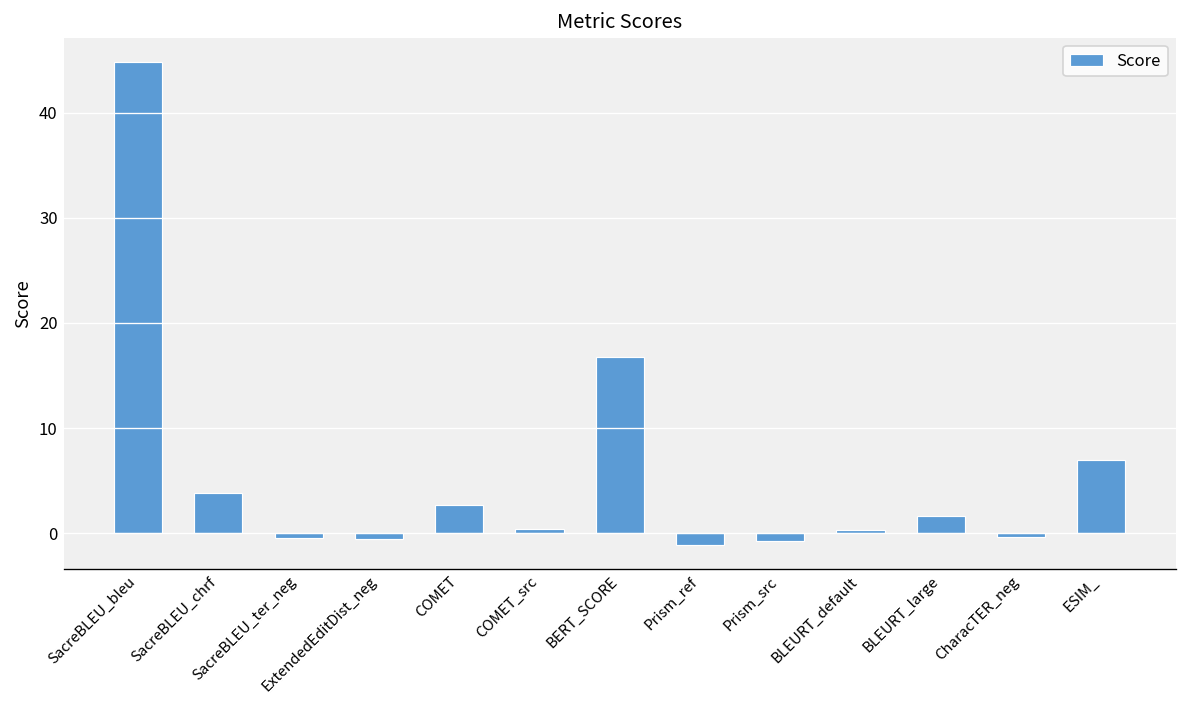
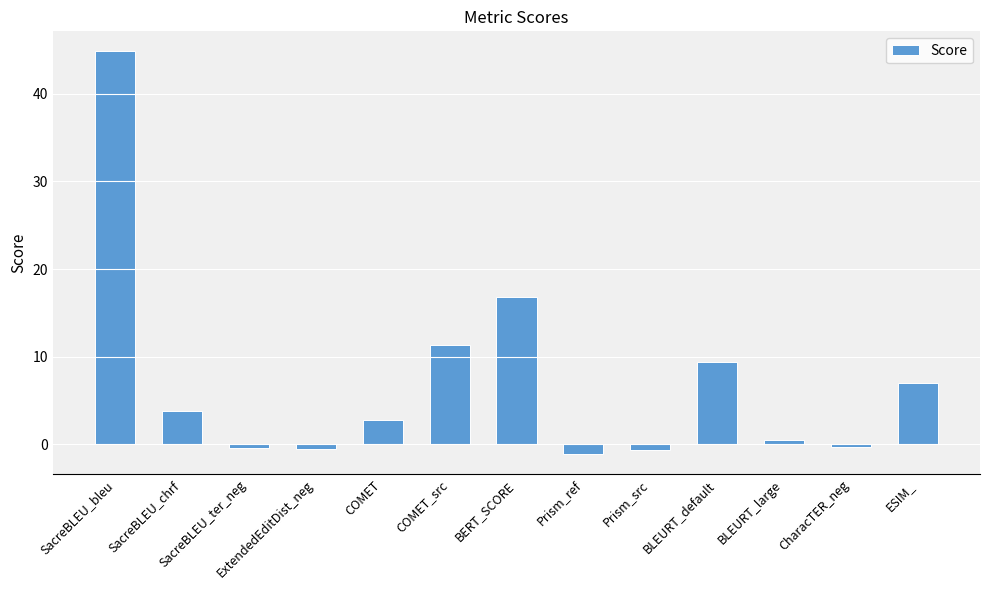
  {
    "SacreBLEU_bleu": 45,
    "SacreBLEU_chrf": 4,
    "SacreBLEU_ter_neg": 0,
    "ExtendedEditDist_neg": -1,
    "COMET": 3,
-   "COMET_src": 0,
+   "COMET_src": 11,
    "BERT_SCORE": 17,
    "Prism_ref": -1,
    "Prism_src": -1,
-   "BLEURT_default": 0,
-   "BLEURT_large": 2,
+   "BLEURT_default": 9,
+   "BLEURT_large": 0,
    "CharacTER_neg": 0,
    "ESIM_": 7
  }
